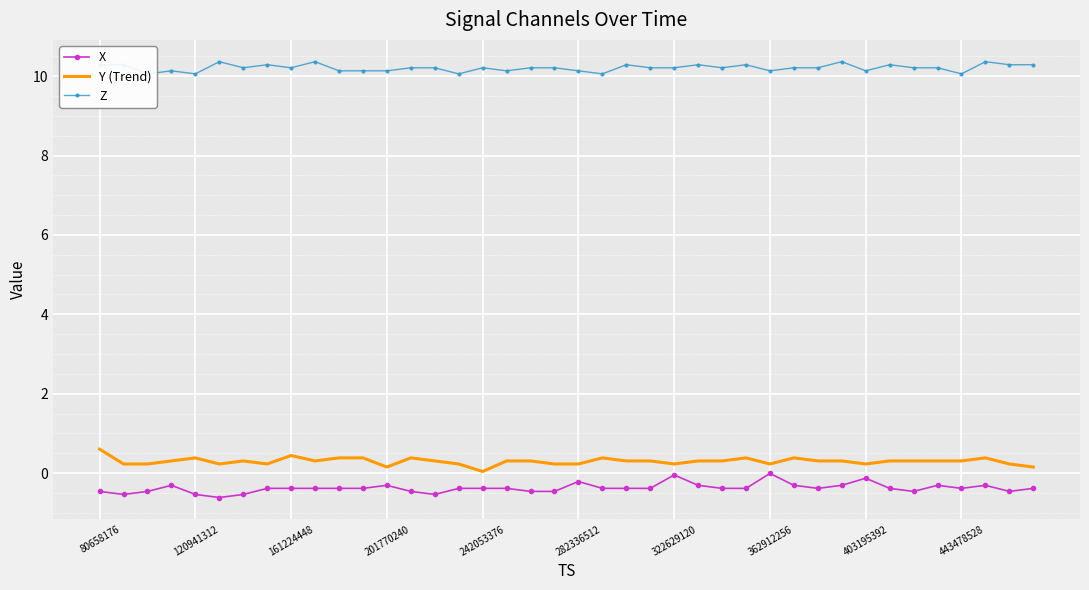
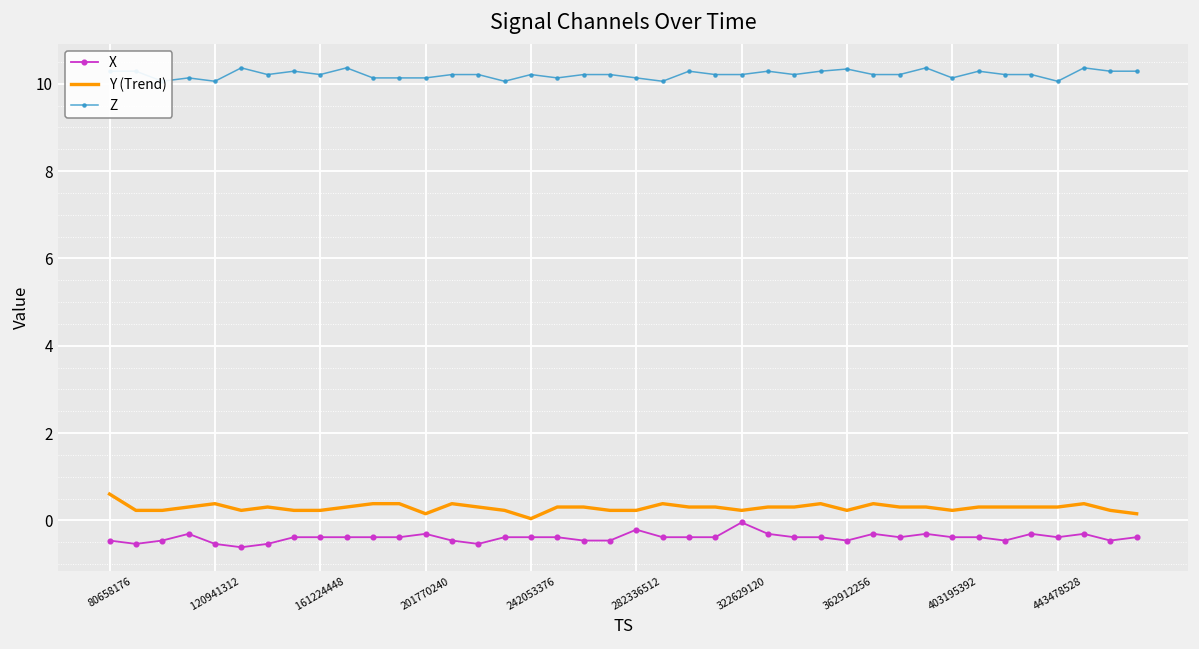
  {
    "X": {
      "80658176": -0.5,
      "120941312": -0.5,
      "161224448": -0.4,
      "201770240": -0.3,
      "242053376": -0.4,
      "282336512": -0.2,
      "322629120": 0.0,
-     "362912256": 0.0,
-     "403195392": -0.1,
+     "362912256": -0.5,
+     "403195392": -0.4,
      "443478528": -0.4
    },
    "Y (Trend)": {
      "80658176": 0.6,
      "120941312": 0.4,
-     "161224448": 0.4,
+     "161224448": 0.2,
      "201770240": 0.2,
      "242053376": 0.0,
      "282336512": 0.2,
      "322629120": 0.2,
      "362912256": 0.2,
      "403195392": 0.2,
      "443478528": 0.3
    },
    "Z": {
      "120941312": 10.1,
      "161224448": 10.2,
      "201770240": 10.1,
      "242053376": 10.2,
      "282336512": 10.1,
      "322629120": 10.2,
-     "362912256": 10.1,
+     "362912256": 10.3,
      "403195392": 10.1,
      "443478528": 10.1
    }
  }
